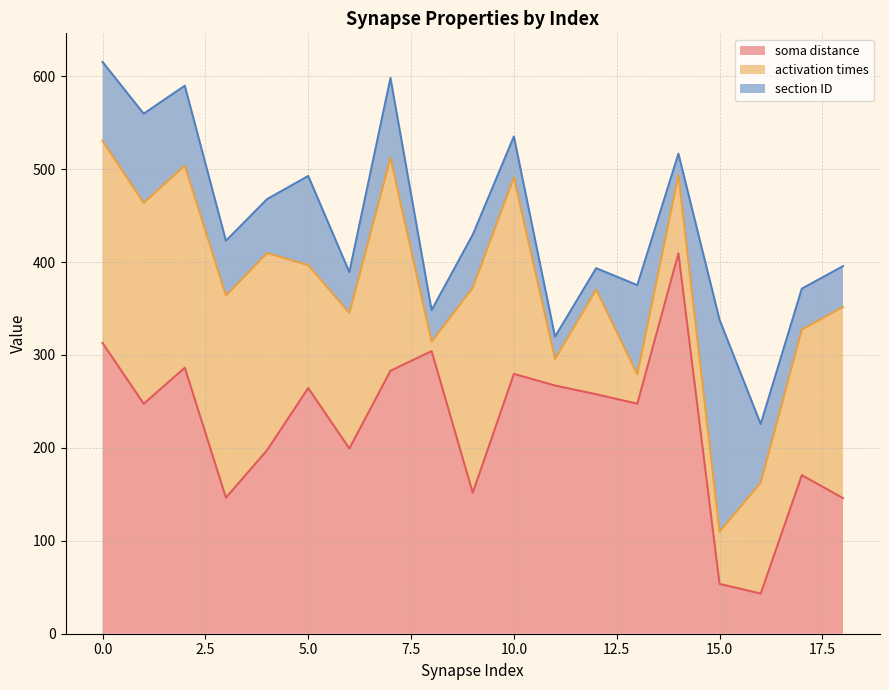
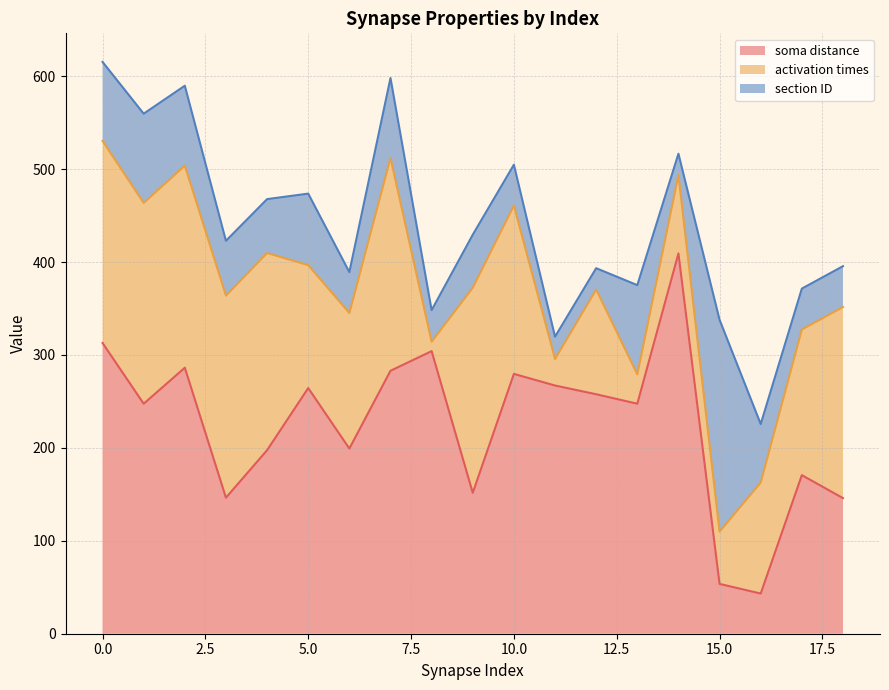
  {
    "soma distance": {
      "0.0": 310,
      "5.0": 260,
      "10.0": 280,
      "15.0": 50
    },
    "activation times": {
      "0.0": 220,
      "5.0": 130,
-     "10.0": 210,
+     "10.0": 180,
      "15.0": 60
    },
    "section ID": {
      "0.0": 90,
-     "5.0": 100,
+     "5.0": 80,
      "10.0": 40,
      "15.0": 230
    }
  }
